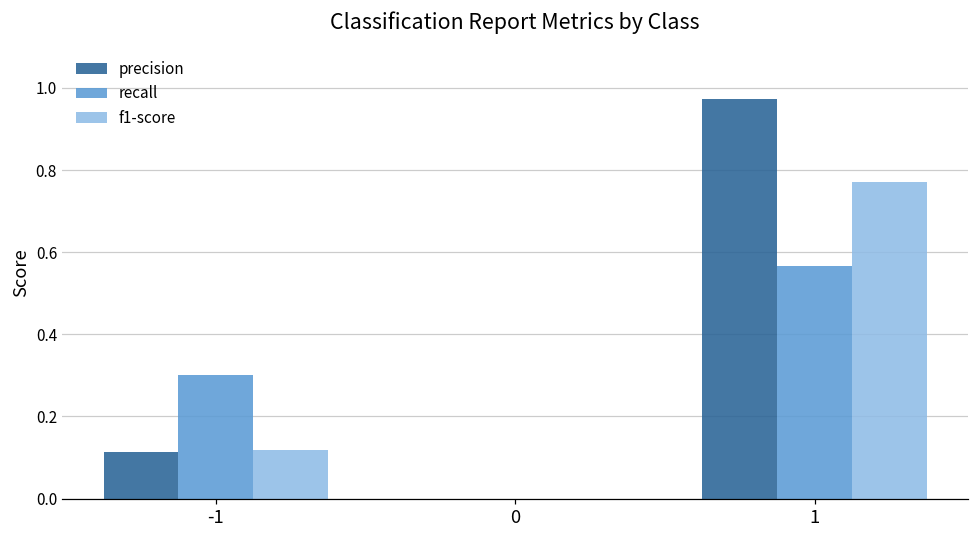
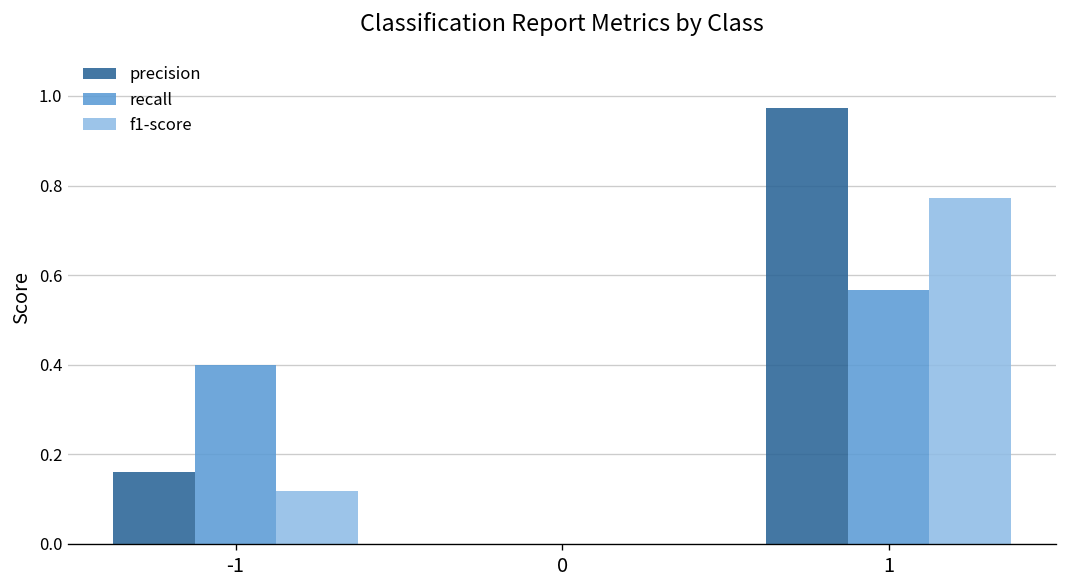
  {
    "precision": {
-     "-1": 0.11,
+     "-1": 0.16,
      "0": 0.00,
      "1": 0.97
    },
    "recall": {
-     "-1": 0.3,
+     "-1": 0.4,
      "0": 0.0,
      "1": 0.57
    },
    "f1-score": {
      "-1": 0.12,
      "0": 0.00,
      "1": 0.77
    }
  }
